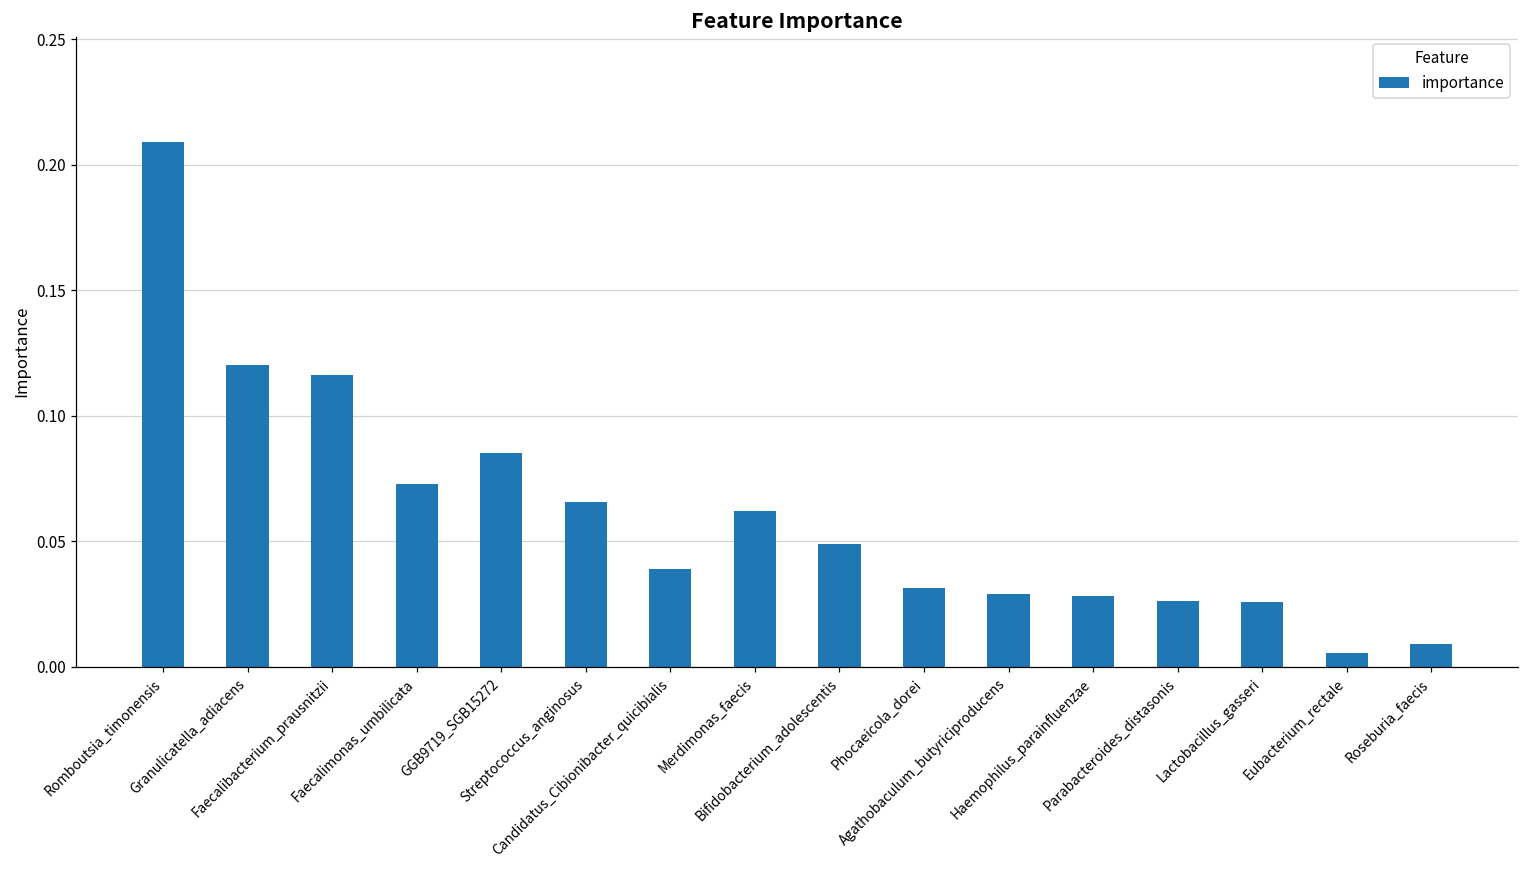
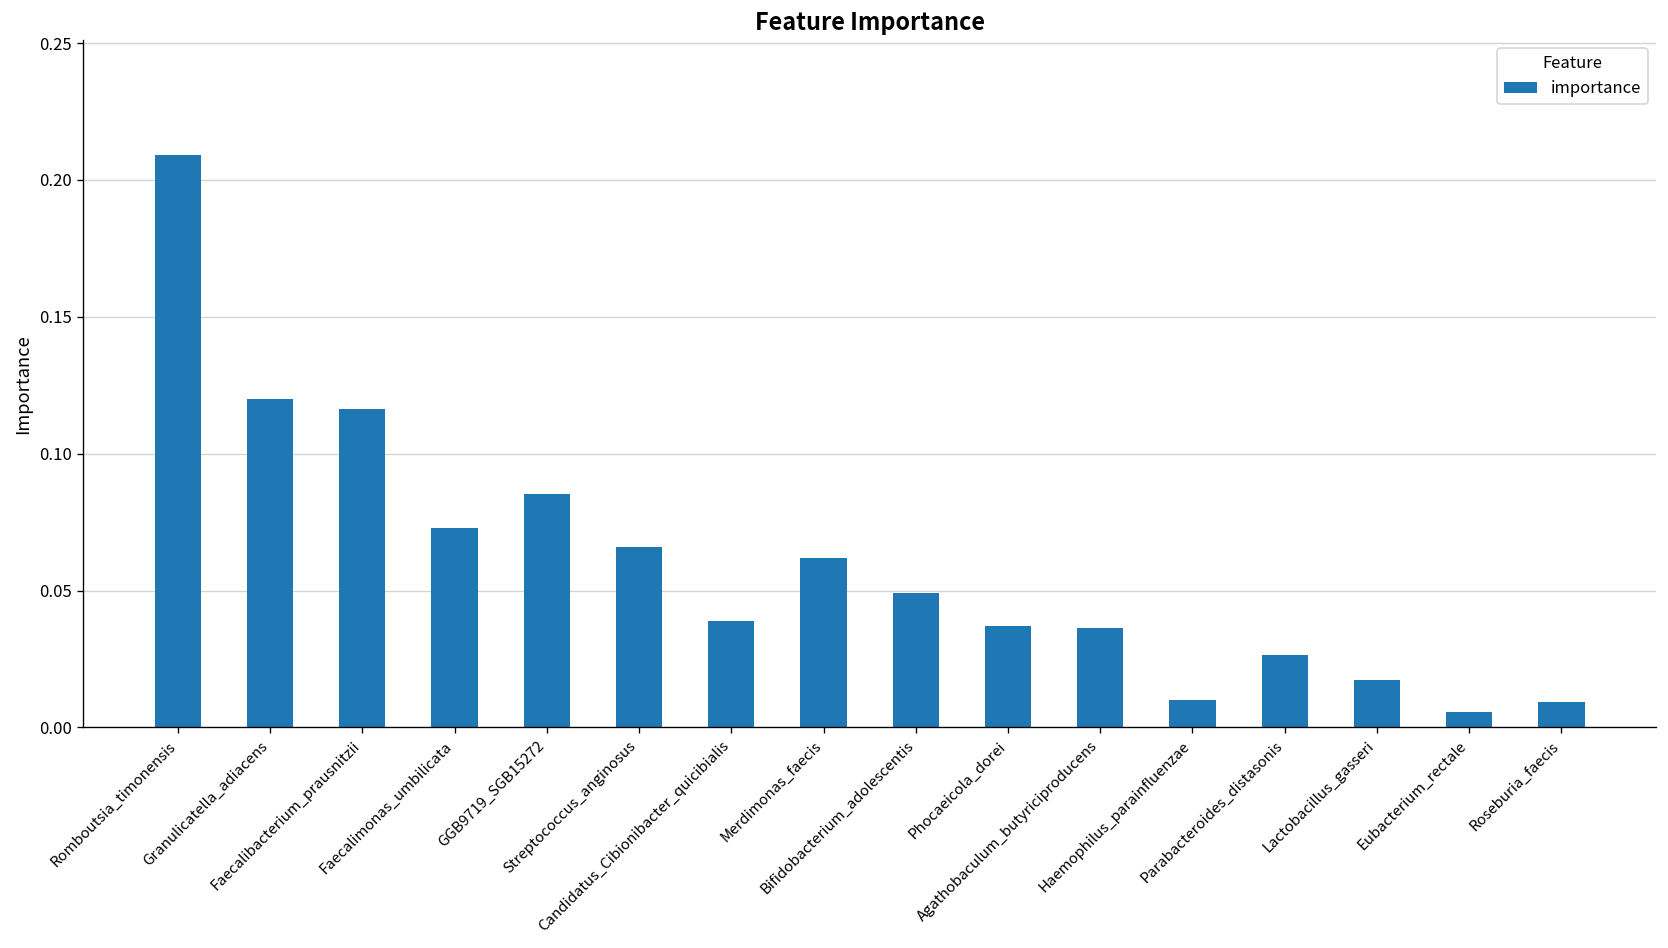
  {
    "Romboutsia_timonensis": 0.209,
    "Granulicatella_adiacens": 0.120,
    "Faecalibacterium_prausnitzii": 0.116,
    "Faecalimonas_umbilicata": 0.073,
    "GGB9719_SGB15272": 0.085,
    "Streptococcus_anginosus": 0.066,
    "Candidatus_Cibionibacter_quicibialis": 0.039,
    "Merdimonas_faecis": 0.062,
    "Bifidobacterium_adolescentis": 0.049,
-   "Phocaeicola_dorei": 0.031,
-   "Agathobaculum_butyriciproducens": 0.029,
-   "Haemophilus_parainfluenzae": 0.028,
+   "Phocaeicola_dorei": 0.037,
+   "Agathobaculum_butyriciproducens": 0.036,
+   "Haemophilus_parainfluenzae": 0.010,
    "Parabacteroides_distasonis": 0.026,
-   "Lactobacillus_gasseri": 0.026,
+   "Lactobacillus_gasseri": 0.017,
    "Eubacterium_rectale": 0.006,
    "Roseburia_faecis": 0.009
  }
